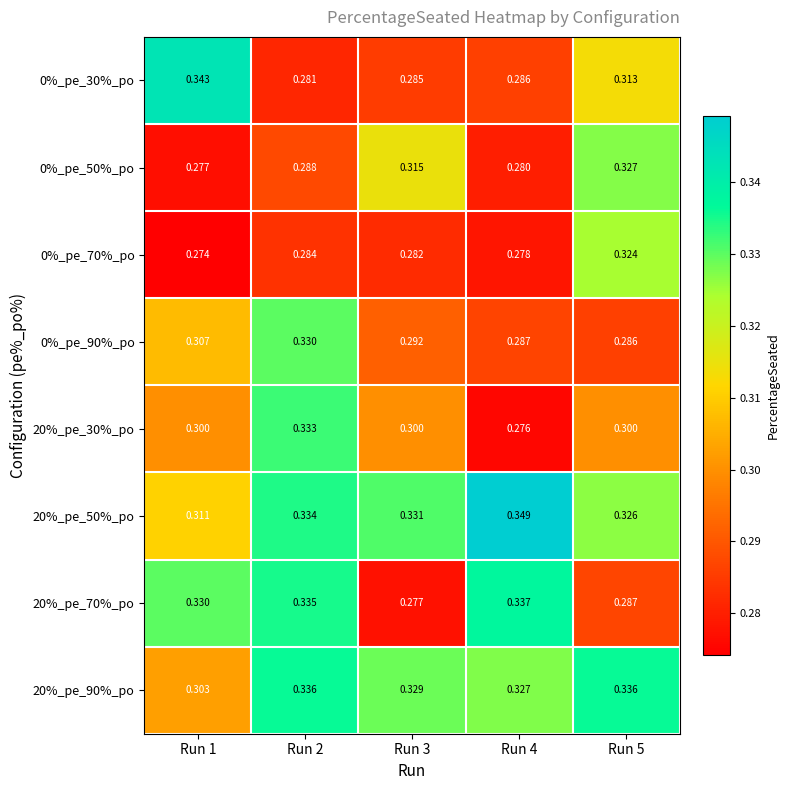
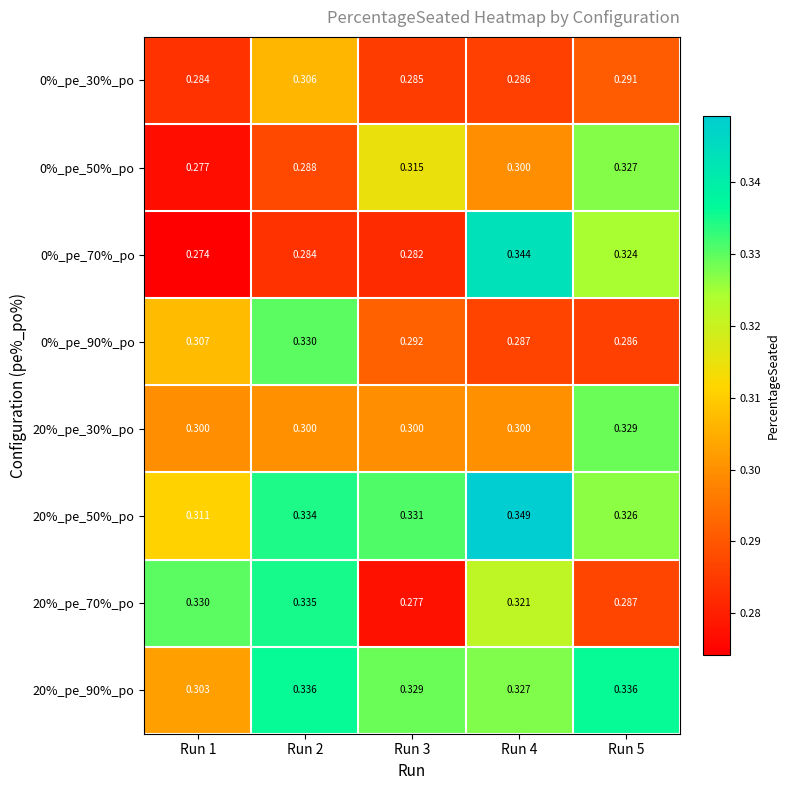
  {
    "0%_pe_30%_po": {
-     "Run 1": 0.343,
-     "Run 2": 0.281,
+     "Run 1": 0.284,
+     "Run 2": 0.306,
      "Run 3": 0.285,
      "Run 4": 0.286,
-     "Run 5": 0.313
+     "Run 5": 0.291
    },
    "0%_pe_50%_po": {
      "Run 1": 0.277,
      "Run 2": 0.288,
      "Run 3": 0.315,
-     "Run 4": 0.280,
+     "Run 4": 0.300,
      "Run 5": 0.327
    },
    "0%_pe_70%_po": {
      "Run 1": 0.274,
      "Run 2": 0.284,
      "Run 3": 0.282,
-     "Run 4": 0.278,
+     "Run 4": 0.344,
      "Run 5": 0.324
    },
    "0%_pe_90%_po": {
      "Run 1": 0.307,
      "Run 2": 0.330,
      "Run 3": 0.292,
      "Run 4": 0.287,
      "Run 5": 0.286
    },
    "20%_pe_30%_po": {
      "Run 1": 0.300,
-     "Run 2": 0.333,
+     "Run 2": 0.300,
      "Run 3": 0.300,
-     "Run 4": 0.276,
-     "Run 5": 0.300
+     "Run 4": 0.300,
+     "Run 5": 0.329
    },
    "20%_pe_50%_po": {
      "Run 1": 0.311,
      "Run 2": 0.334,
      "Run 3": 0.331,
      "Run 4": 0.349,
      "Run 5": 0.326
    },
    "20%_pe_70%_po": {
      "Run 1": 0.330,
      "Run 2": 0.335,
      "Run 3": 0.277,
-     "Run 4": 0.337,
+     "Run 4": 0.321,
      "Run 5": 0.287
    },
    "20%_pe_90%_po": {
      "Run 1": 0.303,
      "Run 2": 0.336,
      "Run 3": 0.329,
      "Run 4": 0.327,
      "Run 5": 0.336
    }
  }
